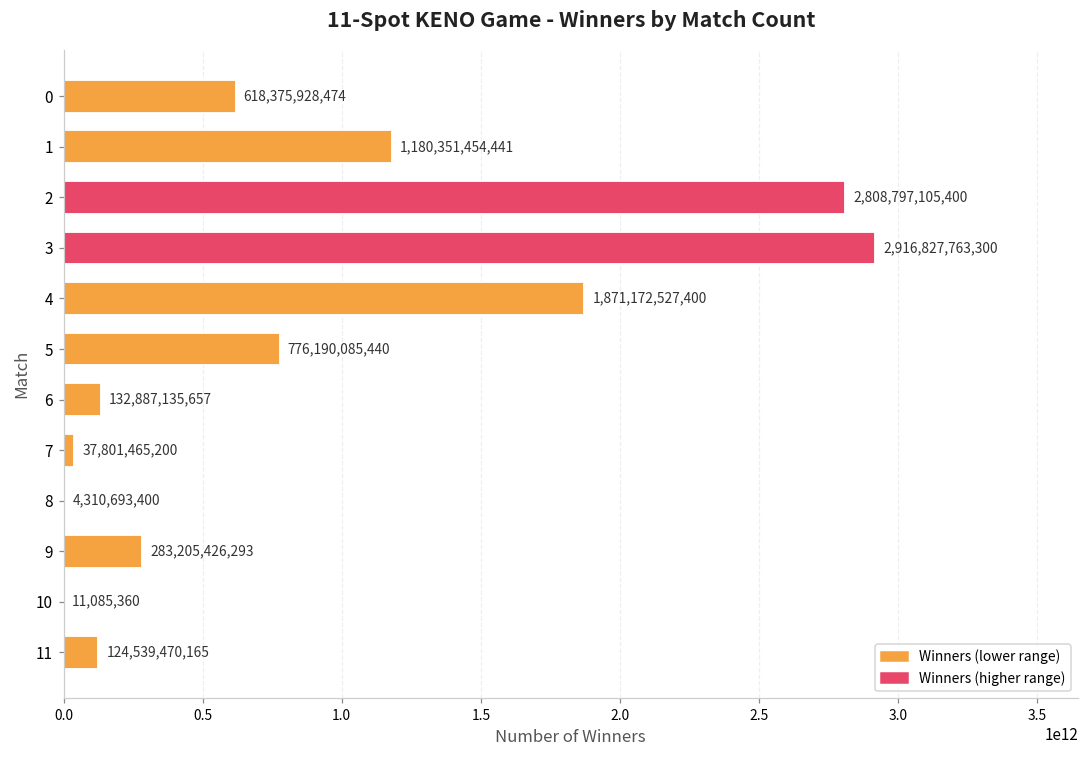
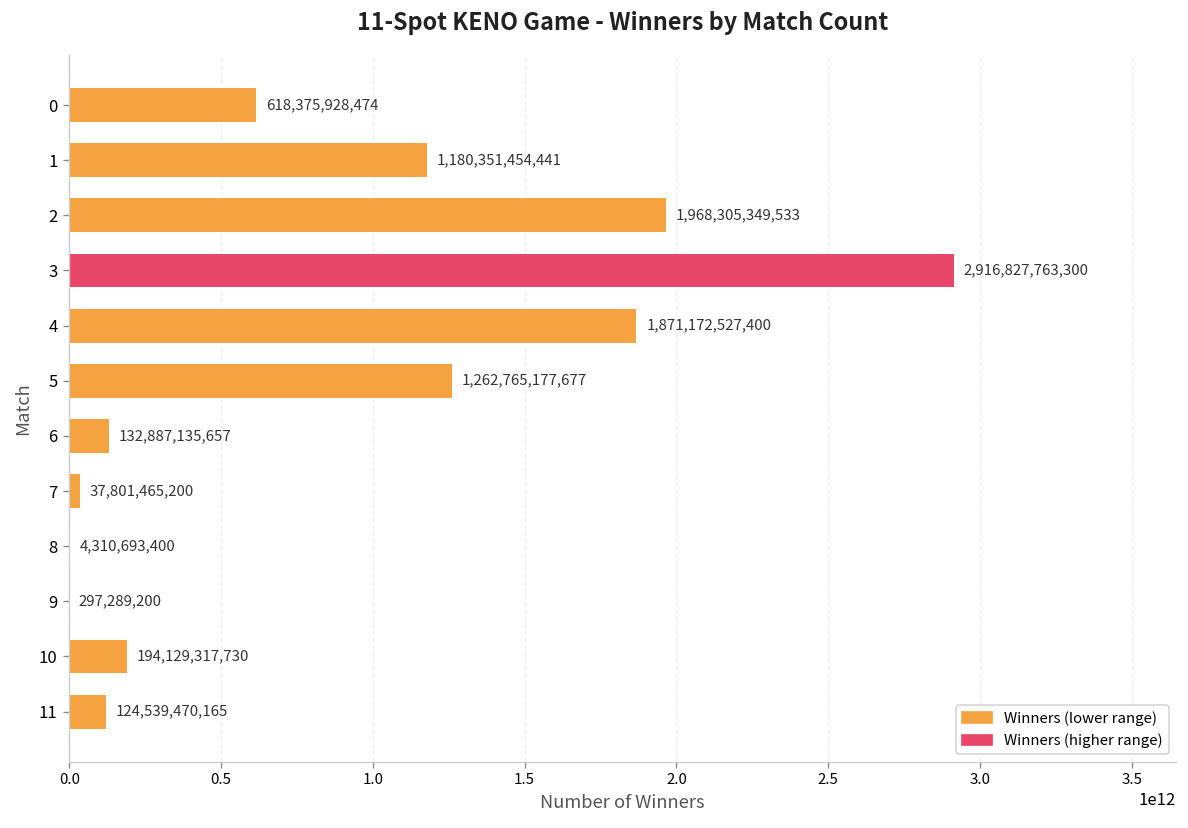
  {
    "0": "618,375,928,474",
    "1": "1,180,351,454,441",
-   "2": "2,808,797,105,400",
+   "2": "1,968,305,349,533",
    "3": "2,916,827,763,300",
    "4": "1,871,172,527,400",
-   "5": "776,190,085,440",
+   "5": "1,262,765,177,677",
    "6": "132,887,135,657",
    "7": "37,801,465,200",
    "8": "4,310,693,400",
-   "9": "283,205,426,293",
-   "10": "11,085,360",
+   "9": "297,289,200",
+   "10": "194,129,317,730",
    "11": "124,539,470,165"
  }
